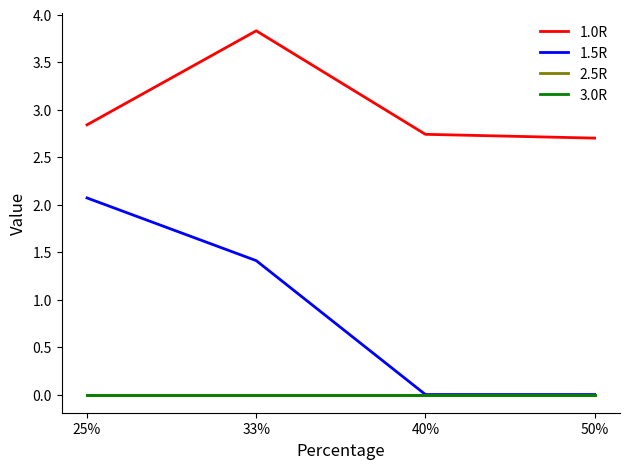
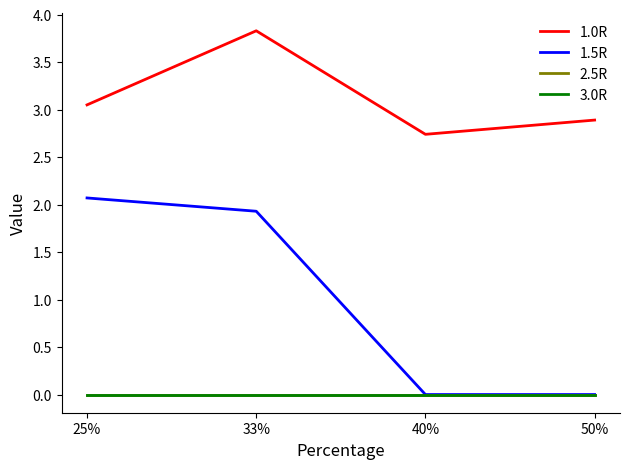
  {
    "1.0R": {
-     "25%": 2.8,
+     "25%": 3.1,
      "33%": 3.8,
      "40%": 2.7,
-     "50%": 2.7
+     "50%": 2.9
    },
    "1.5R": {
      "25%": 2.1,
-     "33%": 1.4
+     "33%": 1.9
    },
    "3.0R": {
      "25%": 0.0,
      "33%": 0.0
    }
  }
